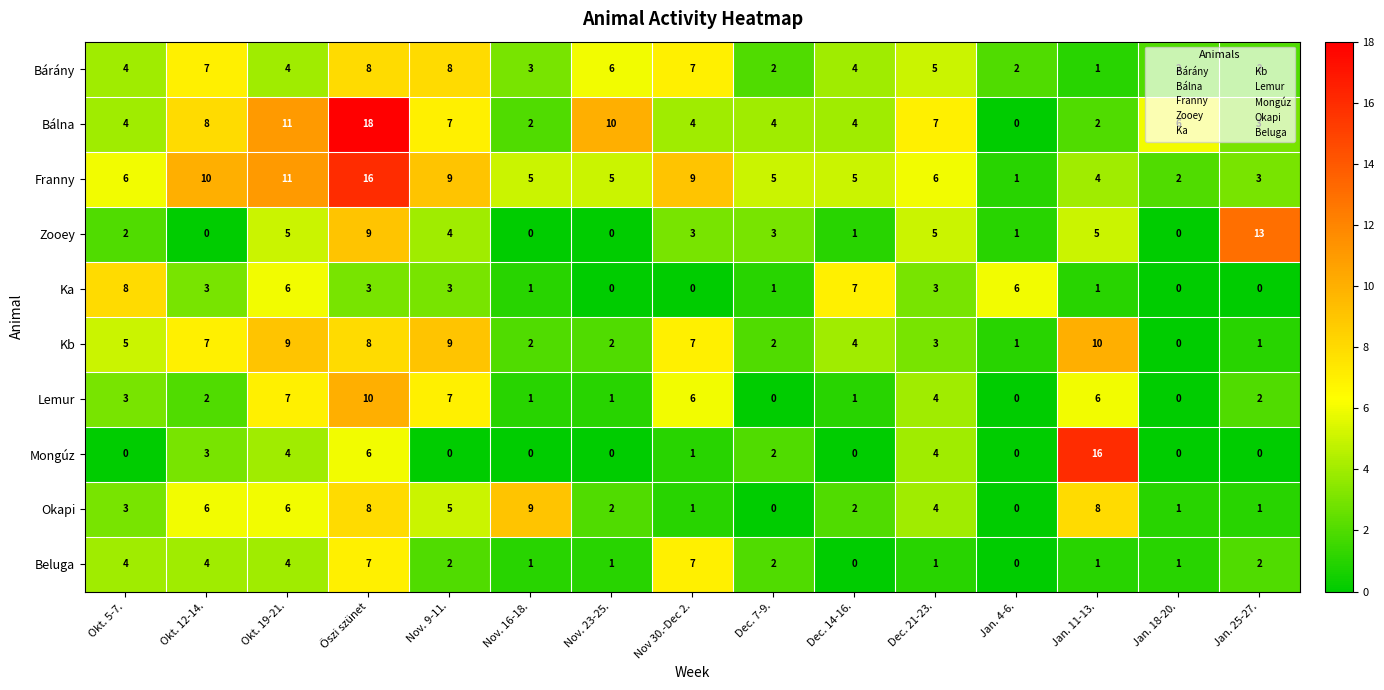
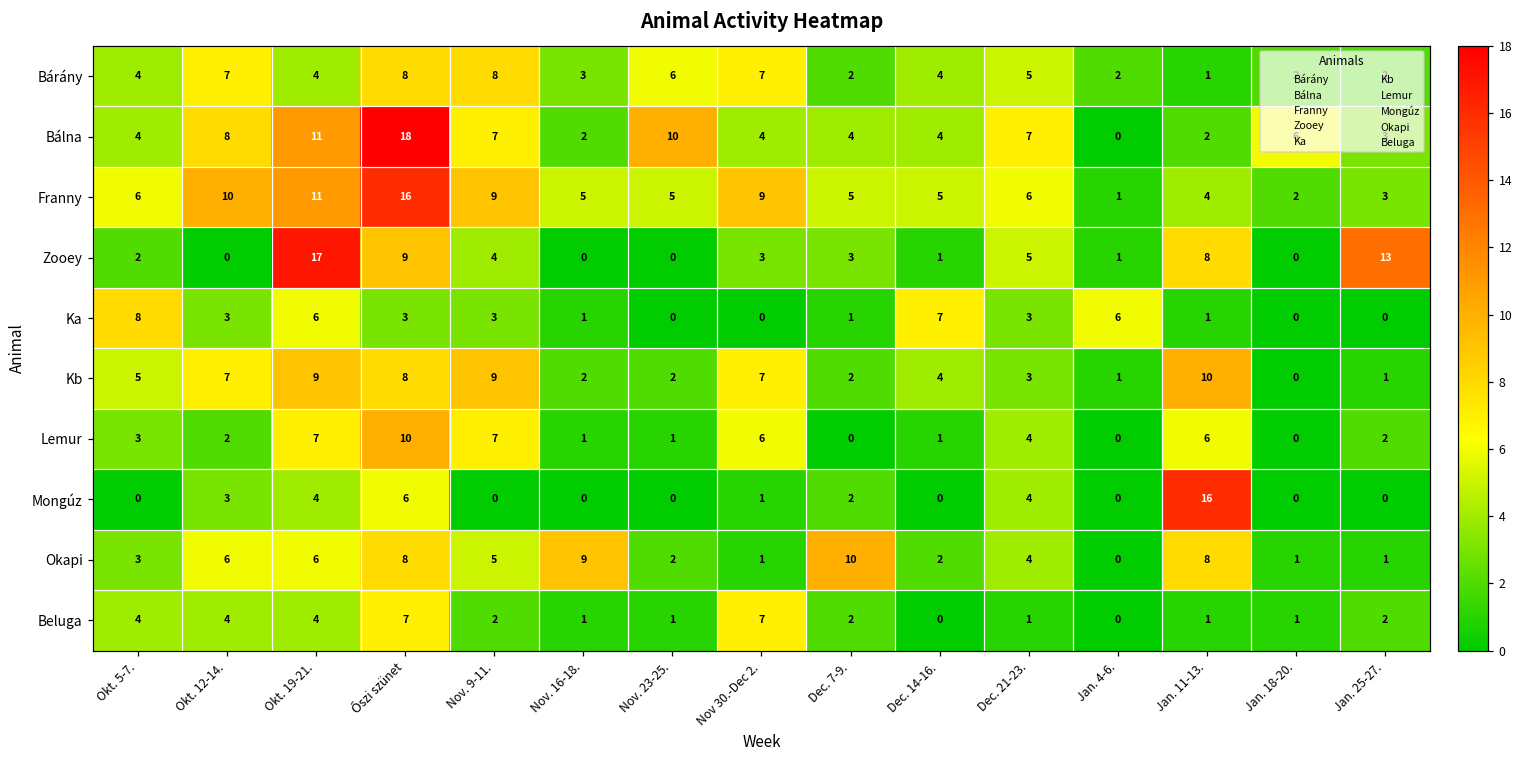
  {
    "Bárány": {
      "Okt. 5-7.": 4,
      "Okt. 12-14.": 7,
      "Okt. 19-21.": 4,
      "Őszi szünet": 8,
      "Nov. 9-11.": 8,
      "Nov. 16-18.": 3,
      "Nov. 23-25.": 6,
      "Nov 30.-Dec 2.": 7,
      "Dec. 7-9.": 2,
      "Dec. 14-16.": 4,
      "Dec. 21-23.": 5,
      "Jan. 4-6.": 2,
      "Jan. 11-13.": 1
    },
    "Bálna": {
      "Okt. 5-7.": 4,
      "Okt. 12-14.": 8,
      "Okt. 19-21.": 11,
      "Őszi szünet": 18,
      "Nov. 9-11.": 7,
      "Nov. 16-18.": 2,
      "Nov. 23-25.": 10,
      "Nov 30.-Dec 2.": 4,
      "Dec. 7-9.": 4,
      "Dec. 14-16.": 4,
      "Dec. 21-23.": 7,
      "Jan. 4-6.": 0,
      "Jan. 11-13.": 2
    },
    "Franny": {
      "Okt. 5-7.": 6,
      "Okt. 12-14.": 10,
      "Okt. 19-21.": 11,
      "Őszi szünet": 16,
      "Nov. 9-11.": 9,
      "Nov. 16-18.": 5,
      "Nov. 23-25.": 5,
      "Nov 30.-Dec 2.": 9,
      "Dec. 7-9.": 5,
      "Dec. 14-16.": 5,
      "Dec. 21-23.": 6,
      "Jan. 4-6.": 1,
      "Jan. 11-13.": 4,
      "Jan. 18-20.": 2,
      "Jan. 25-27.": 3
    },
    "Zooey": {
      "Okt. 5-7.": 2,
      "Okt. 12-14.": 0,
-     "Okt. 19-21.": 5,
+     "Okt. 19-21.": 17,
      "Őszi szünet": 9,
      "Nov. 9-11.": 4,
      "Nov. 16-18.": 0,
      "Nov. 23-25.": 0,
      "Nov 30.-Dec 2.": 3,
      "Dec. 7-9.": 3,
      "Dec. 14-16.": 1,
      "Dec. 21-23.": 5,
      "Jan. 4-6.": 1,
-     "Jan. 11-13.": 5,
+     "Jan. 11-13.": 8,
      "Jan. 18-20.": 0,
      "Jan. 25-27.": 13
    },
    "Ka": {
      "Okt. 5-7.": 8,
      "Okt. 12-14.": 3,
      "Okt. 19-21.": 6,
      "Őszi szünet": 3,
      "Nov. 9-11.": 3,
      "Nov. 16-18.": 1,
      "Nov. 23-25.": 0,
      "Nov 30.-Dec 2.": 0,
      "Dec. 7-9.": 1,
      "Dec. 14-16.": 7,
      "Dec. 21-23.": 3,
      "Jan. 4-6.": 6,
      "Jan. 11-13.": 1,
      "Jan. 18-20.": 0,
      "Jan. 25-27.": 0
    },
    "Kb": {
      "Okt. 5-7.": 5,
      "Okt. 12-14.": 7,
      "Okt. 19-21.": 9,
      "Őszi szünet": 8,
      "Nov. 9-11.": 9,
      "Nov. 16-18.": 2,
      "Nov. 23-25.": 2,
      "Nov 30.-Dec 2.": 7,
      "Dec. 7-9.": 2,
      "Dec. 14-16.": 4,
      "Dec. 21-23.": 3,
      "Jan. 4-6.": 1,
      "Jan. 11-13.": 10,
      "Jan. 18-20.": 0,
      "Jan. 25-27.": 1
    },
    "Lemur": {
      "Okt. 5-7.": 3,
      "Okt. 12-14.": 2,
      "Okt. 19-21.": 7,
      "Őszi szünet": 10,
      "Nov. 9-11.": 7,
      "Nov. 16-18.": 1,
      "Nov. 23-25.": 1,
      "Nov 30.-Dec 2.": 6,
      "Dec. 7-9.": 0,
      "Dec. 14-16.": 1,
      "Dec. 21-23.": 4,
      "Jan. 4-6.": 0,
      "Jan. 11-13.": 6,
      "Jan. 18-20.": 0,
      "Jan. 25-27.": 2
    },
    "Mongúz": {
      "Okt. 5-7.": 0,
      "Okt. 12-14.": 3,
      "Okt. 19-21.": 4,
      "Őszi szünet": 6,
      "Nov. 9-11.": 0,
      "Nov. 16-18.": 0,
      "Nov. 23-25.": 0,
      "Nov 30.-Dec 2.": 1,
      "Dec. 7-9.": 2,
      "Dec. 14-16.": 0,
      "Dec. 21-23.": 4,
      "Jan. 4-6.": 0,
      "Jan. 11-13.": 16,
      "Jan. 18-20.": 0,
      "Jan. 25-27.": 0
    },
    "Okapi": {
      "Okt. 5-7.": 3,
      "Okt. 12-14.": 6,
      "Okt. 19-21.": 6,
      "Őszi szünet": 8,
      "Nov. 9-11.": 5,
      "Nov. 16-18.": 9,
      "Nov. 23-25.": 2,
      "Nov 30.-Dec 2.": 1,
-     "Dec. 7-9.": 0,
+     "Dec. 7-9.": 10,
      "Dec. 14-16.": 2,
      "Dec. 21-23.": 4,
      "Jan. 4-6.": 0,
      "Jan. 11-13.": 8,
      "Jan. 18-20.": 1,
      "Jan. 25-27.": 1
    },
    "Beluga": {
      "Okt. 5-7.": 4,
      "Okt. 12-14.": 4,
      "Okt. 19-21.": 4,
      "Őszi szünet": 7,
      "Nov. 9-11.": 2,
      "Nov. 16-18.": 1,
      "Nov. 23-25.": 1,
      "Nov 30.-Dec 2.": 7,
      "Dec. 7-9.": 2,
      "Dec. 14-16.": 0,
      "Dec. 21-23.": 1,
      "Jan. 4-6.": 0,
      "Jan. 11-13.": 1,
      "Jan. 18-20.": 1,
      "Jan. 25-27.": 2
    }
  }
